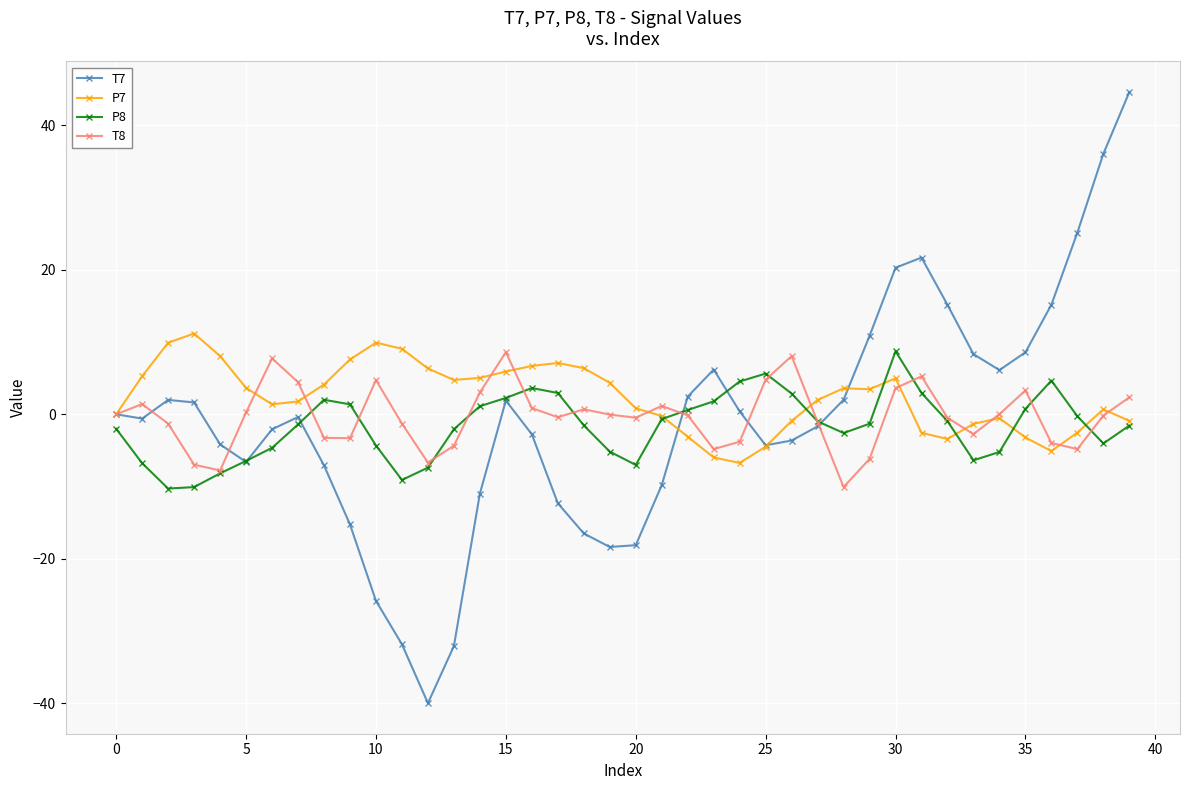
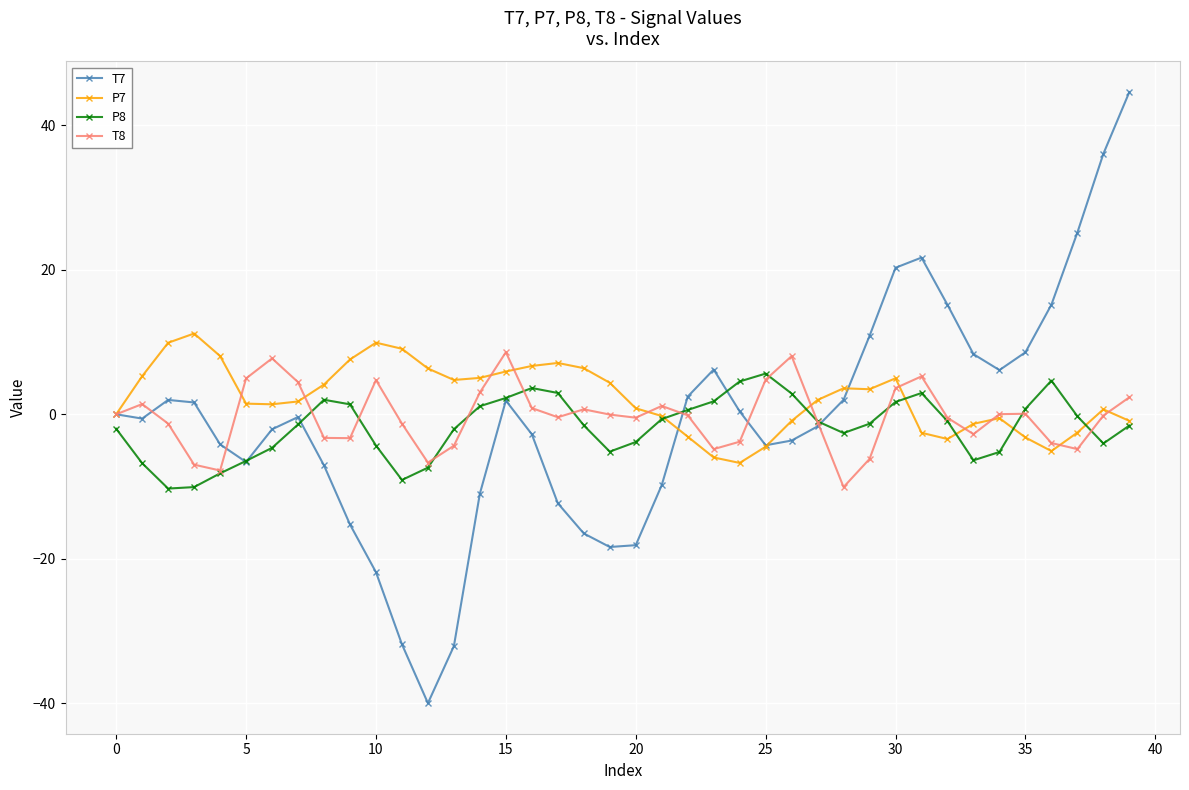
  {
    "T7": {
-     "10": -26,
+     "10": -22,
      "15": 2,
      "20": -18,
      "30": 20,
      "35": 9
    },
    "P7": {
-     "5": 4,
+     "5": 1,
      "10": 10,
      "15": 6,
      "20": 1,
      "30": 5,
      "35": -3
    },
    "P8": {
      "0": -2,
      "10": -4,
      "15": 2,
-     "20": -7,
+     "20": -4,
      "25": 6,
-     "30": 9,
+     "30": 2,
      "35": 1
    },
    "T8": {
-     "5": 0,
+     "5": 5,
      "10": 5,
      "15": 9,
      "20": 0,
      "25": 5,
      "30": 4,
-     "35": 3
+     "35": 0
    }
  }
